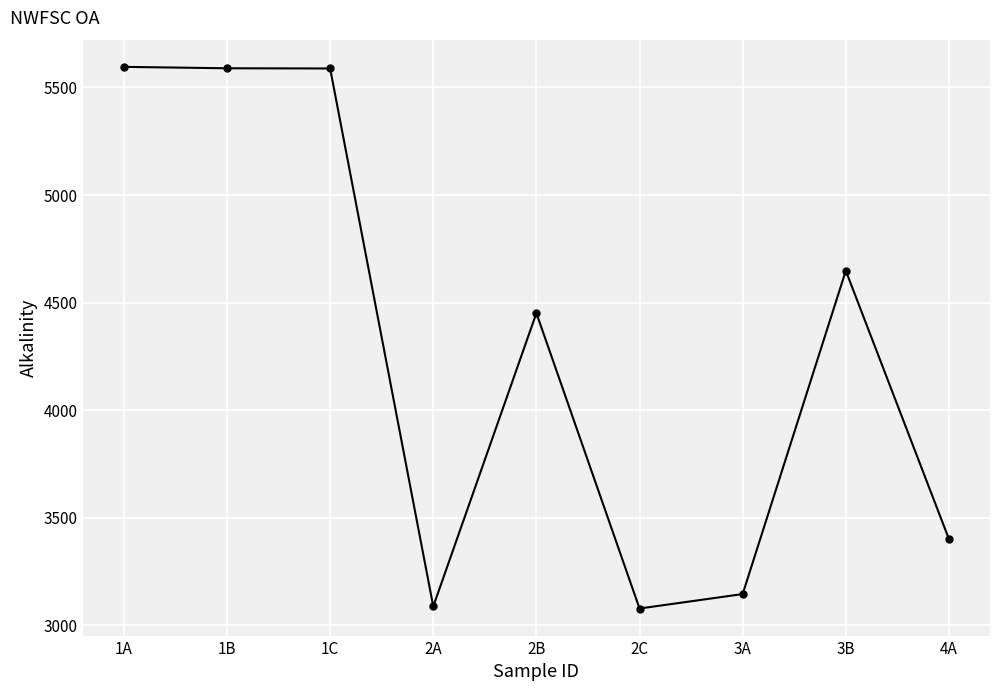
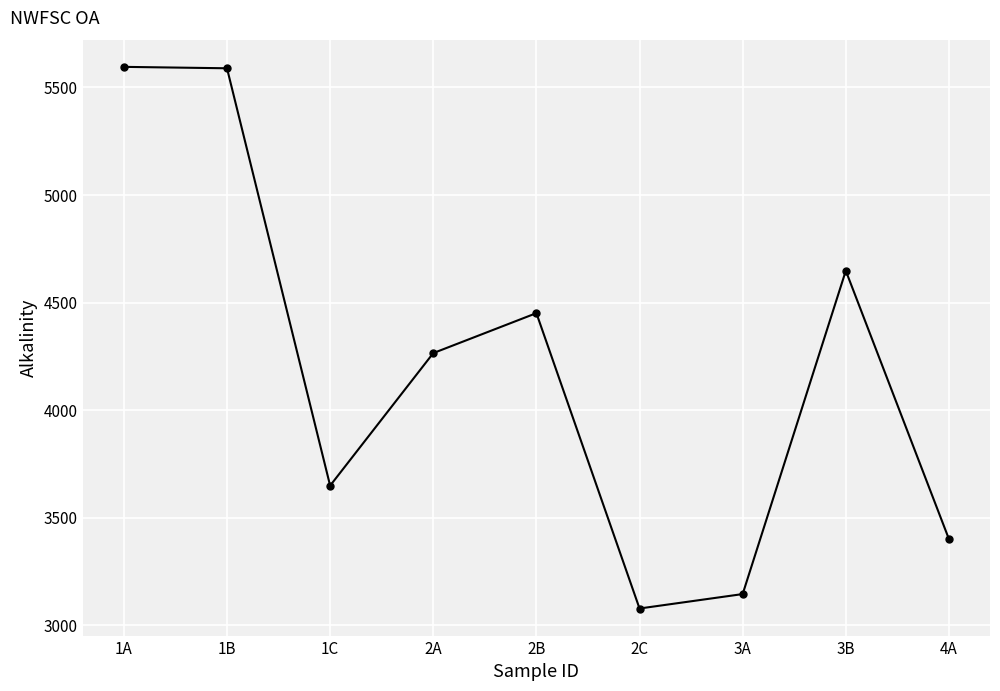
  {
    "1A": 5600,
    "1B": 5590,
-   "1C": 5590,
-   "2A": 3090,
+   "1C": 3650,
+   "2A": 4260,
    "2B": 4450,
    "2C": 3080,
    "3A": 3140,
    "3B": 4650,
    "4A": 3400
  }
